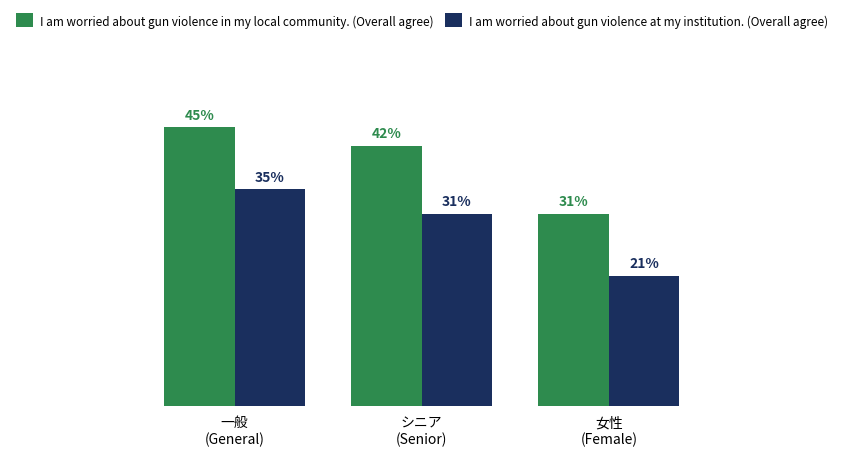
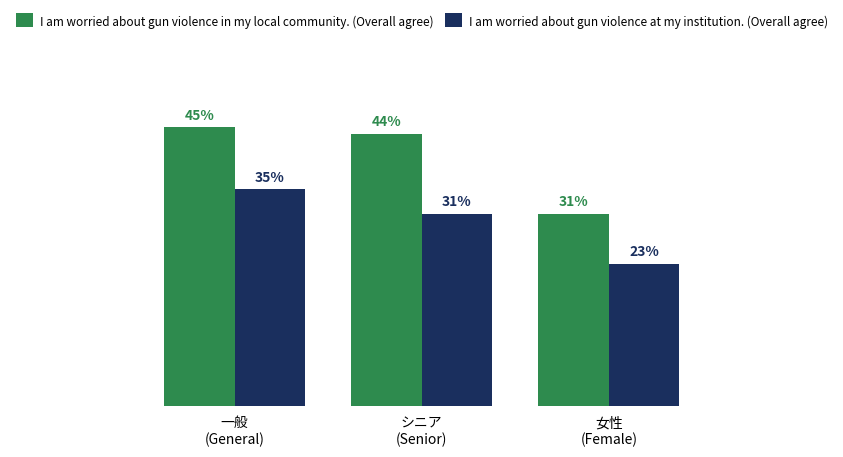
  {
    "I am worried about gun violence in my local community. (Overall agree)": {
      "一般 (General)": "45%",
-     "シニア (Senior)": "42%",
+     "シニア (Senior)": "44%",
      "女性 (Female)": "31%"
    },
    "I am worried about gun violence at my institution. (Overall agree)": {
      "一般 (General)": "35%",
      "シニア (Senior)": "31%",
-     "女性 (Female)": "21%"
+     "女性 (Female)": "23%"
    }
  }
